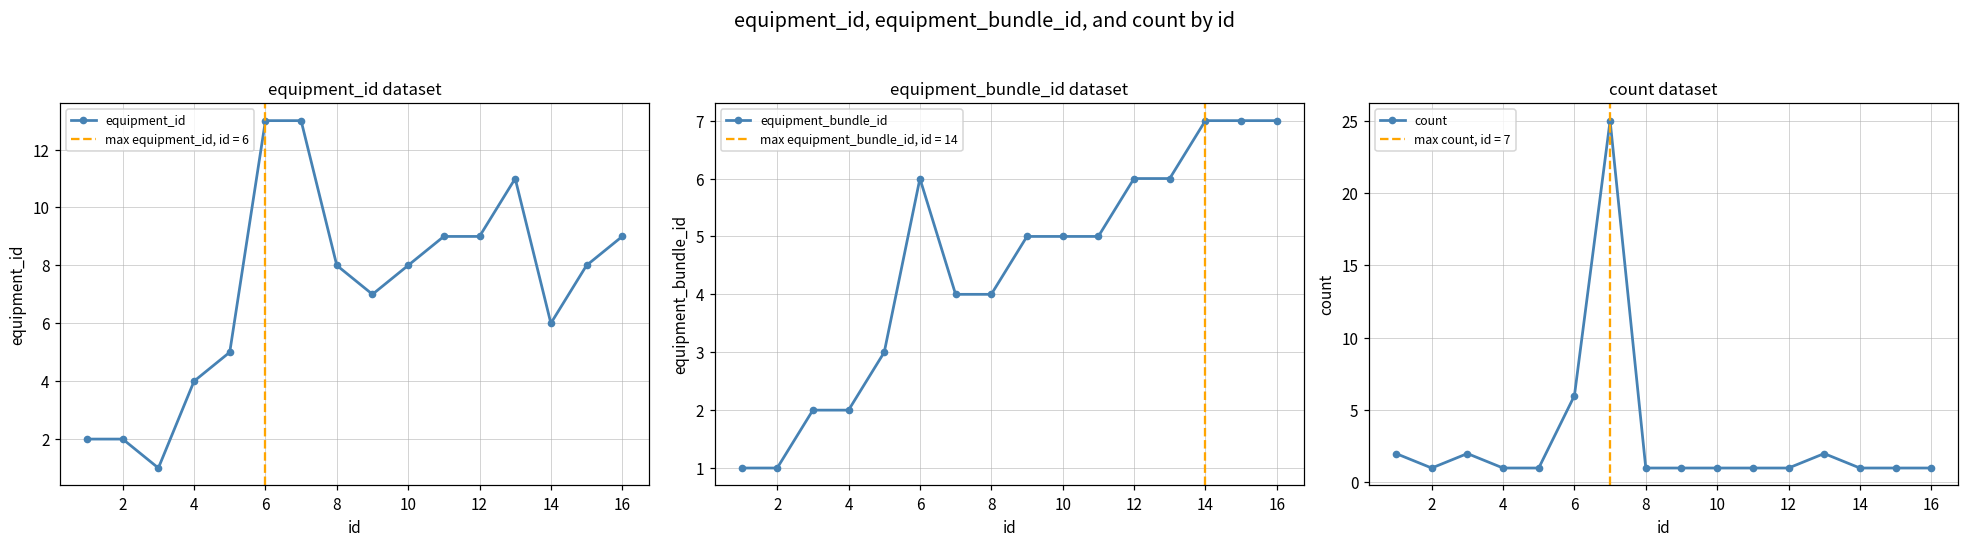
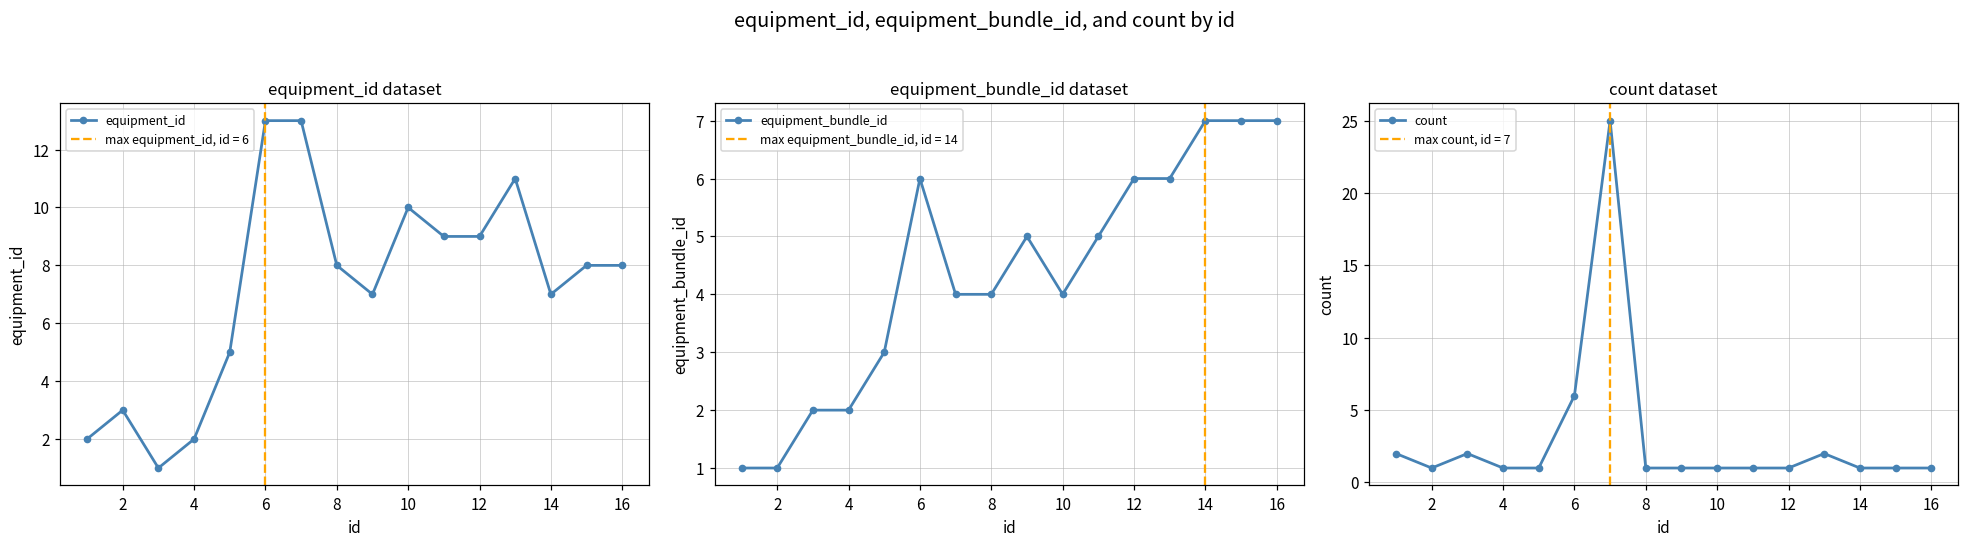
  {
    "equipment_id dataset": {
-     "2": 2,
-     "4": 4,
+     "2": 3,
+     "4": 2,
      "6": 13,
      "8": 8,
-     "10": 8,
+     "10": 10,
      "12": 9,
-     "14": 6,
-     "16": 9
+     "14": 7,
+     "16": 8
    },
    "equipment_bundle_id dataset": {
      "2": 1,
      "4": 2,
      "6": 6,
      "8": 4,
-     "10": 5,
+     "10": 4,
      "12": 6,
      "14": 7,
      "16": 7
    },
    "count dataset": {
      "2": 1.0,
      "4": 1.0,
      "6": 6.0,
      "8": 1.0,
      "10": 1.0,
      "12": 1.0,
      "14": 1.0,
      "16": 1.0
    }
  }
